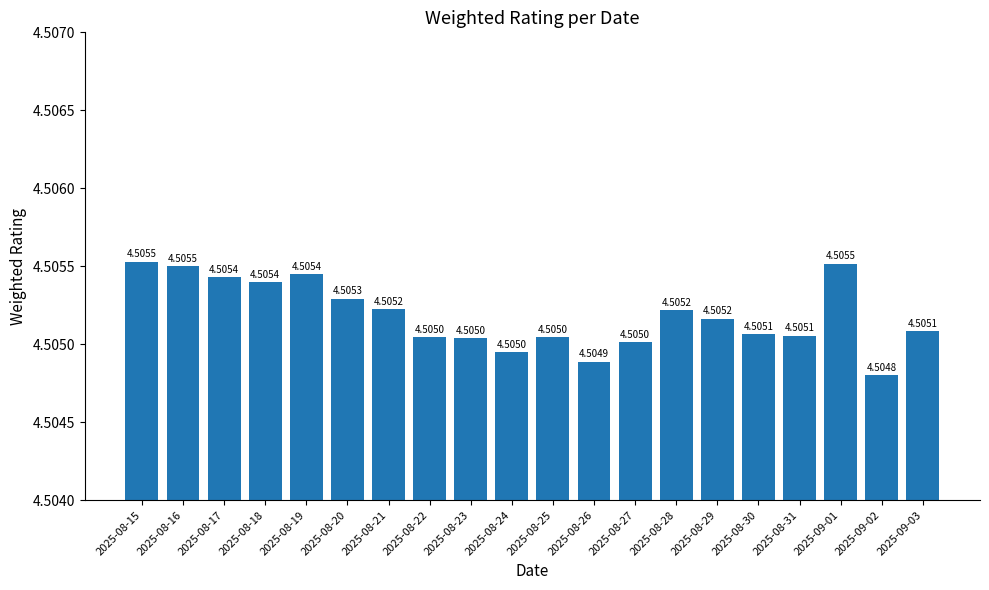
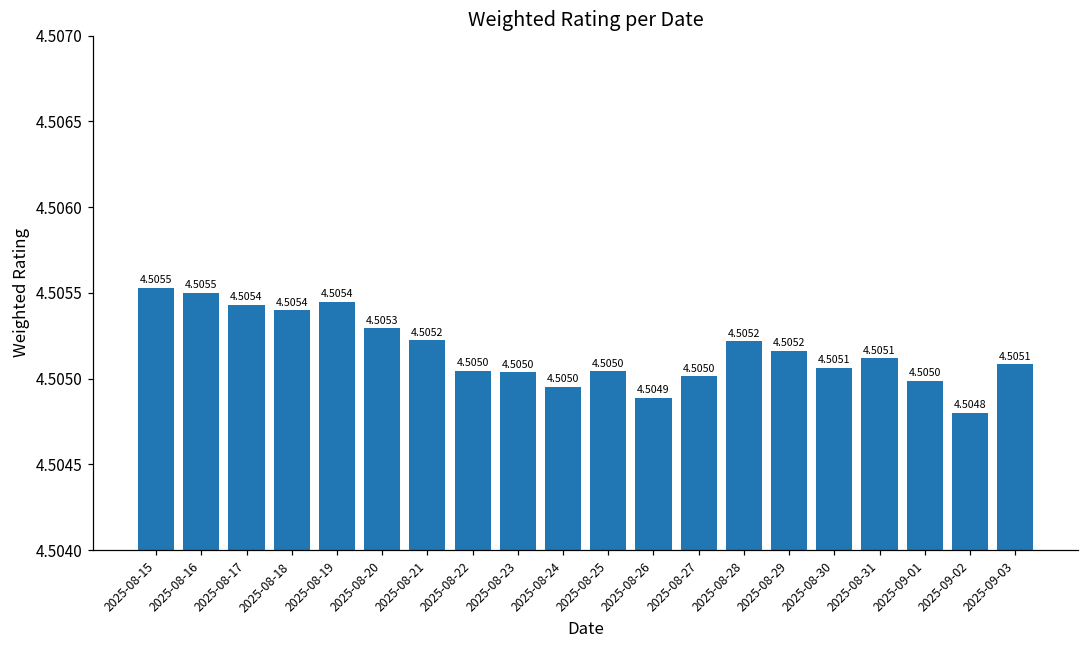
  {
    "2025-08-15": 4.5055,
    "2025-08-16": 4.5055,
    "2025-08-17": 4.5054,
    "2025-08-18": 4.5054,
    "2025-08-19": 4.5054,
    "2025-08-20": 4.5053,
    "2025-08-21": 4.5052,
    "2025-08-22": 4.5050,
    "2025-08-23": 4.5050,
    "2025-08-24": 4.5050,
    "2025-08-25": 4.5050,
    "2025-08-26": 4.5049,
    "2025-08-27": 4.5050,
    "2025-08-28": 4.5052,
    "2025-08-29": 4.5052,
    "2025-08-30": 4.5051,
-   "2025-08-31": 4.50505,
-   "2025-09-01": 4.5055,
+   "2025-08-31": 4.50512,
+   "2025-09-01": 4.5050,
    "2025-09-02": 4.5048,
    "2025-09-03": 4.5051
  }
